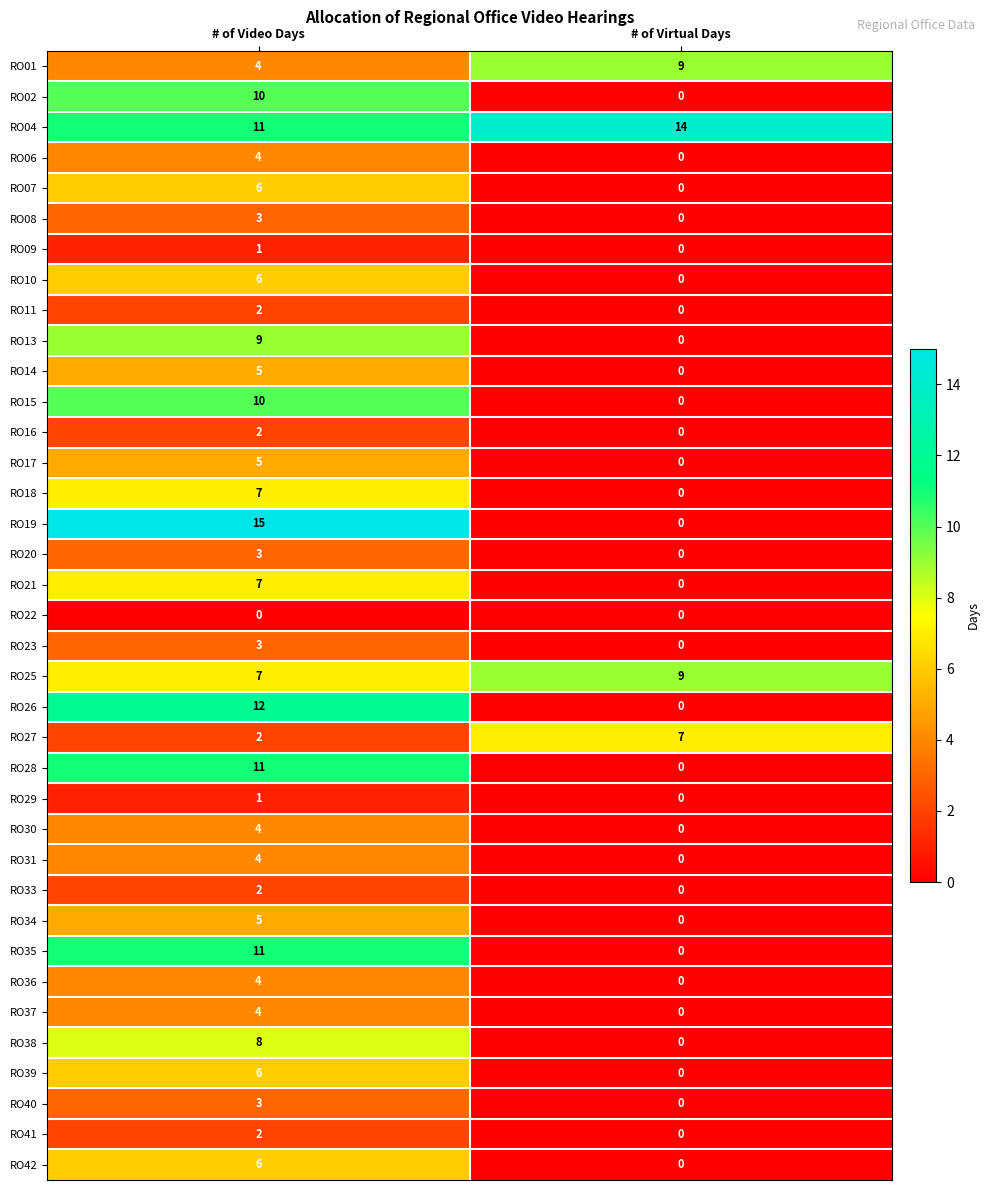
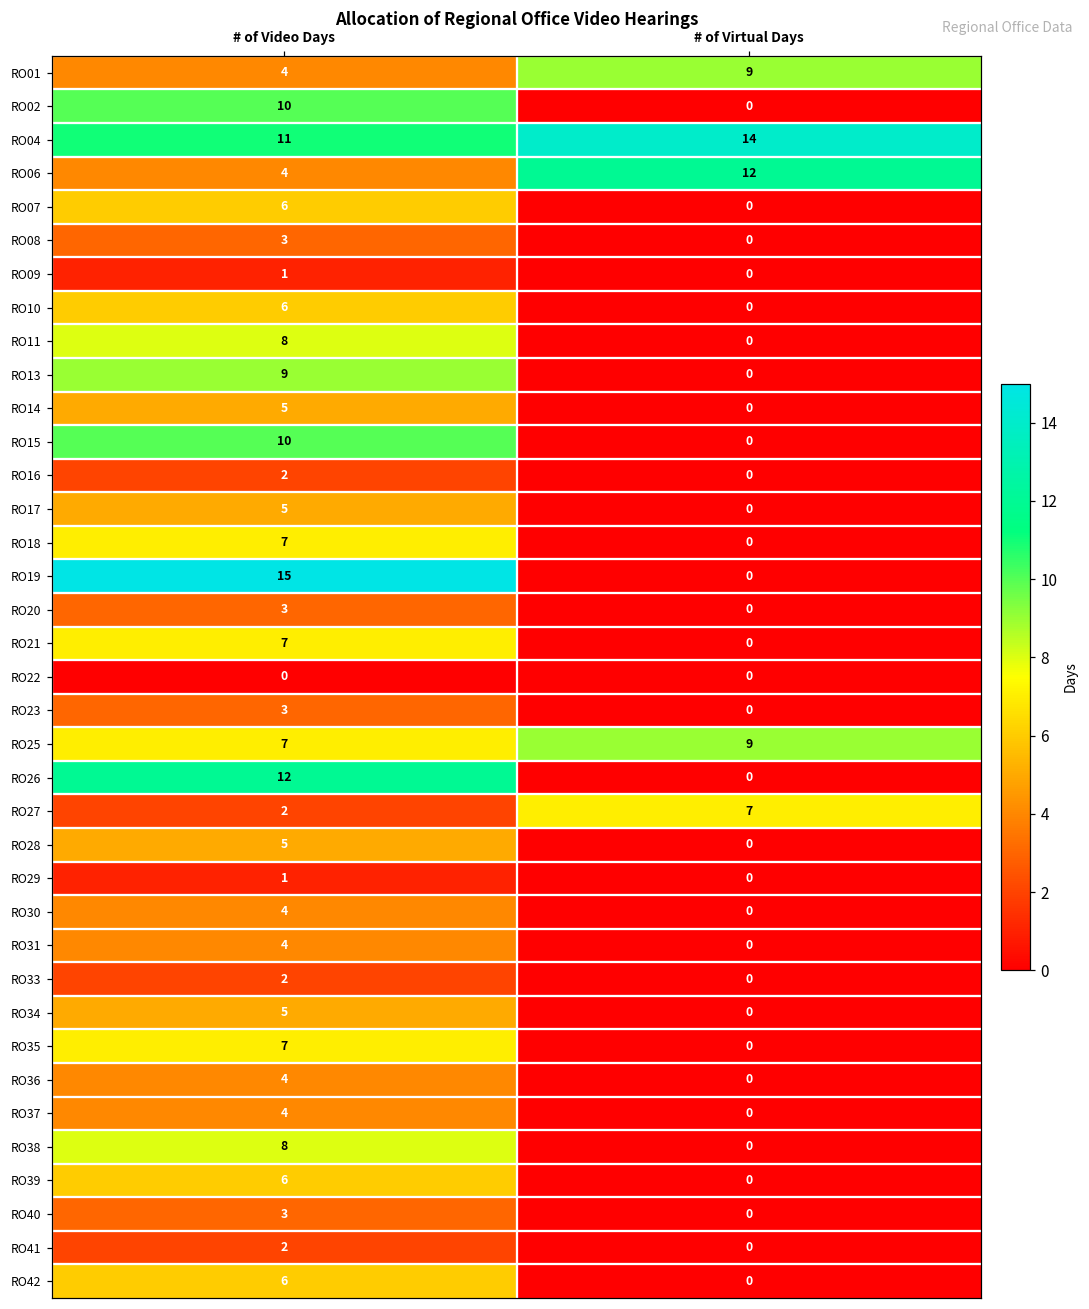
  {
    "RO01": {
      "# of Video Days": 4,
      "# of Virtual Days": 9
    },
    "RO02": {
      "# of Video Days": 10,
      "# of Virtual Days": 0
    },
    "RO04": {
      "# of Video Days": 11,
      "# of Virtual Days": 14
    },
    "RO06": {
      "# of Video Days": 4,
-     "# of Virtual Days": 0
+     "# of Virtual Days": 12
    },
    "RO07": {
      "# of Video Days": 6,
      "# of Virtual Days": 0
    },
    "RO08": {
      "# of Video Days": 3,
      "# of Virtual Days": 0
    },
    "RO09": {
      "# of Video Days": 1,
      "# of Virtual Days": 0
    },
    "RO10": {
      "# of Video Days": 6,
      "# of Virtual Days": 0
    },
    "RO11": {
-     "# of Video Days": 2,
+     "# of Video Days": 8,
      "# of Virtual Days": 0
    },
    "RO13": {
      "# of Video Days": 9,
      "# of Virtual Days": 0
    },
    "RO14": {
      "# of Video Days": 5,
      "# of Virtual Days": 0
    },
    "RO15": {
      "# of Video Days": 10,
      "# of Virtual Days": 0
    },
    "RO16": {
      "# of Video Days": 2,
      "# of Virtual Days": 0
    },
    "RO17": {
      "# of Video Days": 5,
      "# of Virtual Days": 0
    },
    "RO18": {
      "# of Video Days": 7,
      "# of Virtual Days": 0
    },
    "RO19": {
      "# of Video Days": 15,
      "# of Virtual Days": 0
    },
    "RO20": {
      "# of Video Days": 3,
      "# of Virtual Days": 0
    },
    "RO21": {
      "# of Video Days": 7,
      "# of Virtual Days": 0
    },
    "RO22": {
      "# of Video Days": 0,
      "# of Virtual Days": 0
    },
    "RO23": {
      "# of Video Days": 3,
      "# of Virtual Days": 0
    },
    "RO25": {
      "# of Video Days": 7,
      "# of Virtual Days": 9
    },
    "RO26": {
      "# of Video Days": 12,
      "# of Virtual Days": 0
    },
    "RO27": {
      "# of Video Days": 2,
      "# of Virtual Days": 7
    },
    "RO28": {
-     "# of Video Days": 11,
+     "# of Video Days": 5,
      "# of Virtual Days": 0
    },
    "RO29": {
      "# of Video Days": 1,
      "# of Virtual Days": 0
    },
    "RO30": {
      "# of Video Days": 4,
      "# of Virtual Days": 0
    },
    "RO31": {
      "# of Video Days": 4,
      "# of Virtual Days": 0
    },
    "RO33": {
      "# of Video Days": 2,
      "# of Virtual Days": 0
    },
    "RO34": {
      "# of Video Days": 5,
      "# of Virtual Days": 0
    },
    "RO35": {
-     "# of Video Days": 11,
+     "# of Video Days": 7,
      "# of Virtual Days": 0
    },
    "RO36": {
      "# of Video Days": 4,
      "# of Virtual Days": 0
    },
    "RO37": {
      "# of Video Days": 4,
      "# of Virtual Days": 0
    },
    "RO38": {
      "# of Video Days": 8,
      "# of Virtual Days": 0
    },
    "RO39": {
      "# of Video Days": 6,
      "# of Virtual Days": 0
    },
    "RO40": {
      "# of Video Days": 3,
      "# of Virtual Days": 0
    },
    "RO41": {
      "# of Video Days": 2,
      "# of Virtual Days": 0
    },
    "RO42": {
      "# of Video Days": 6,
      "# of Virtual Days": 0
    }
  }
